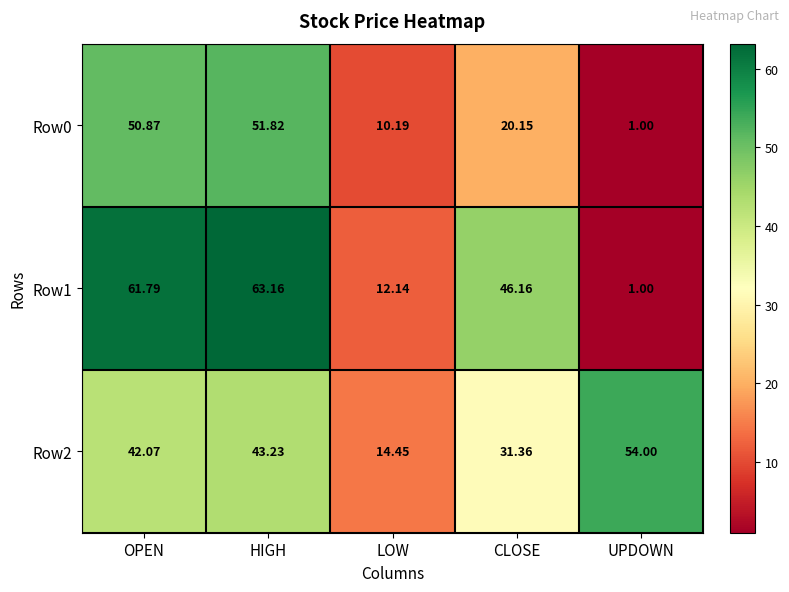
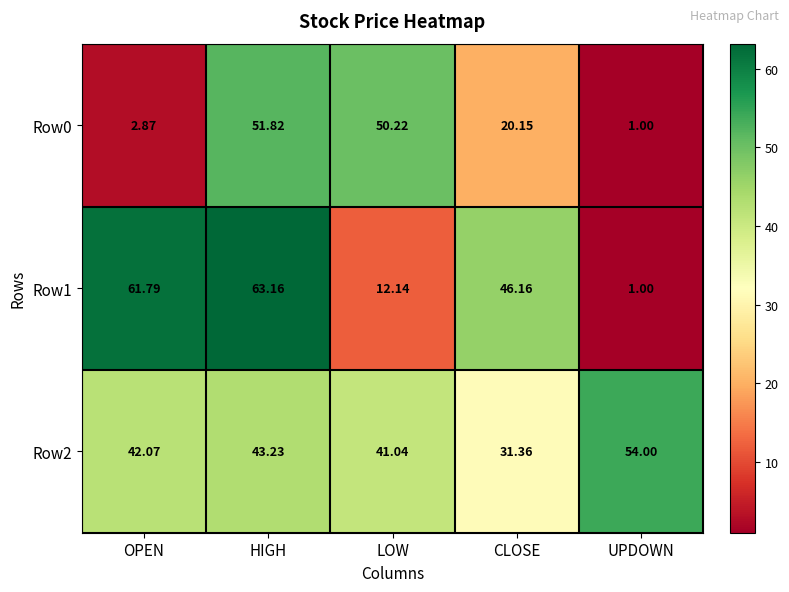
  {
    "Row0": {
-     "OPEN": 50.87,
+     "OPEN": 2.87,
      "HIGH": 51.82,
-     "LOW": 10.19,
+     "LOW": 50.22,
      "CLOSE": 20.15,
      "UPDOWN": 1.00
    },
    "Row1": {
      "OPEN": 61.79,
      "HIGH": 63.16,
      "LOW": 12.14,
      "CLOSE": 46.16,
      "UPDOWN": 1.00
    },
    "Row2": {
      "OPEN": 42.07,
      "HIGH": 43.23,
-     "LOW": 14.45,
+     "LOW": 41.04,
      "CLOSE": 31.36,
      "UPDOWN": 54.00
    }
  }
